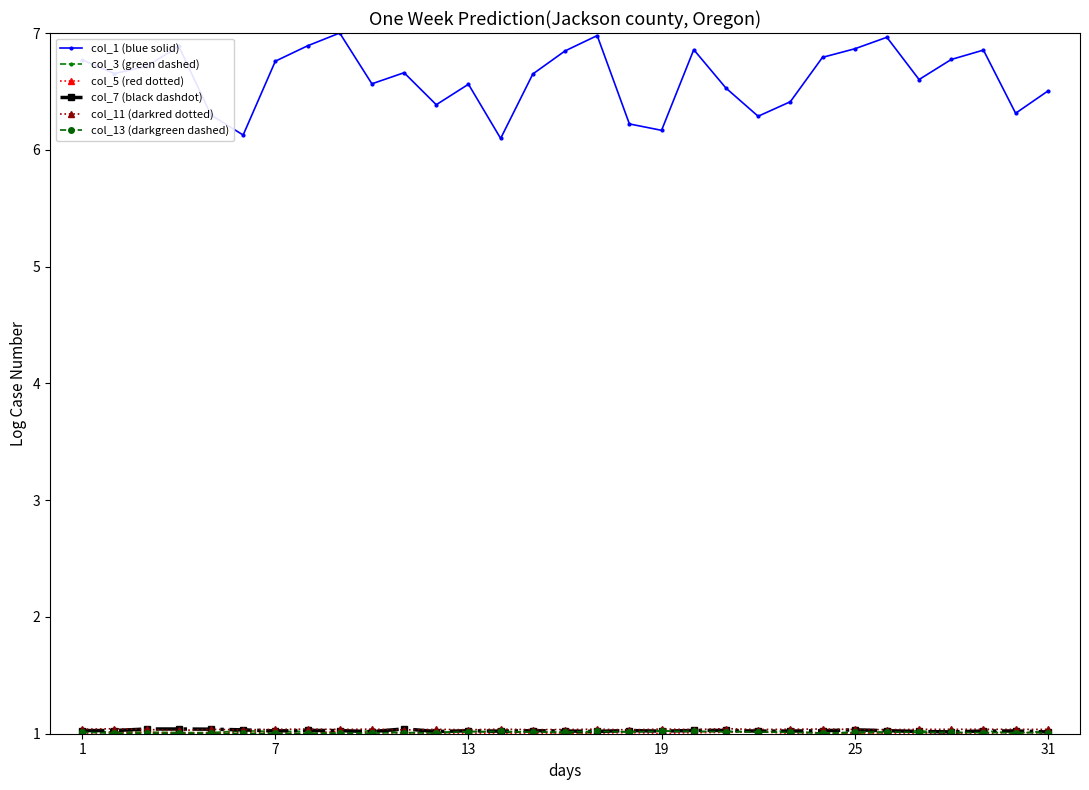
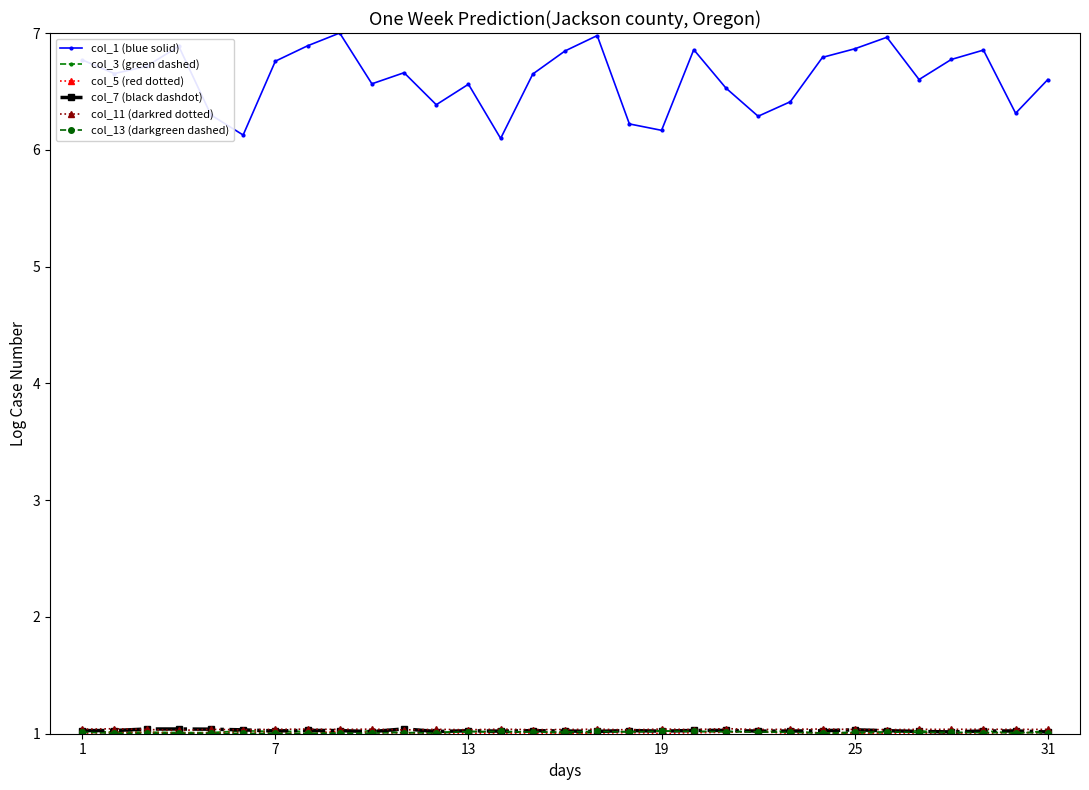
  {
    "col_1 (blue solid)": {
      "7": 6.76,
      "13": 6.56,
      "19": 6.17,
      "25": 6.86,
-     "31": 6.50
+     "31": 6.60
    }
  }
